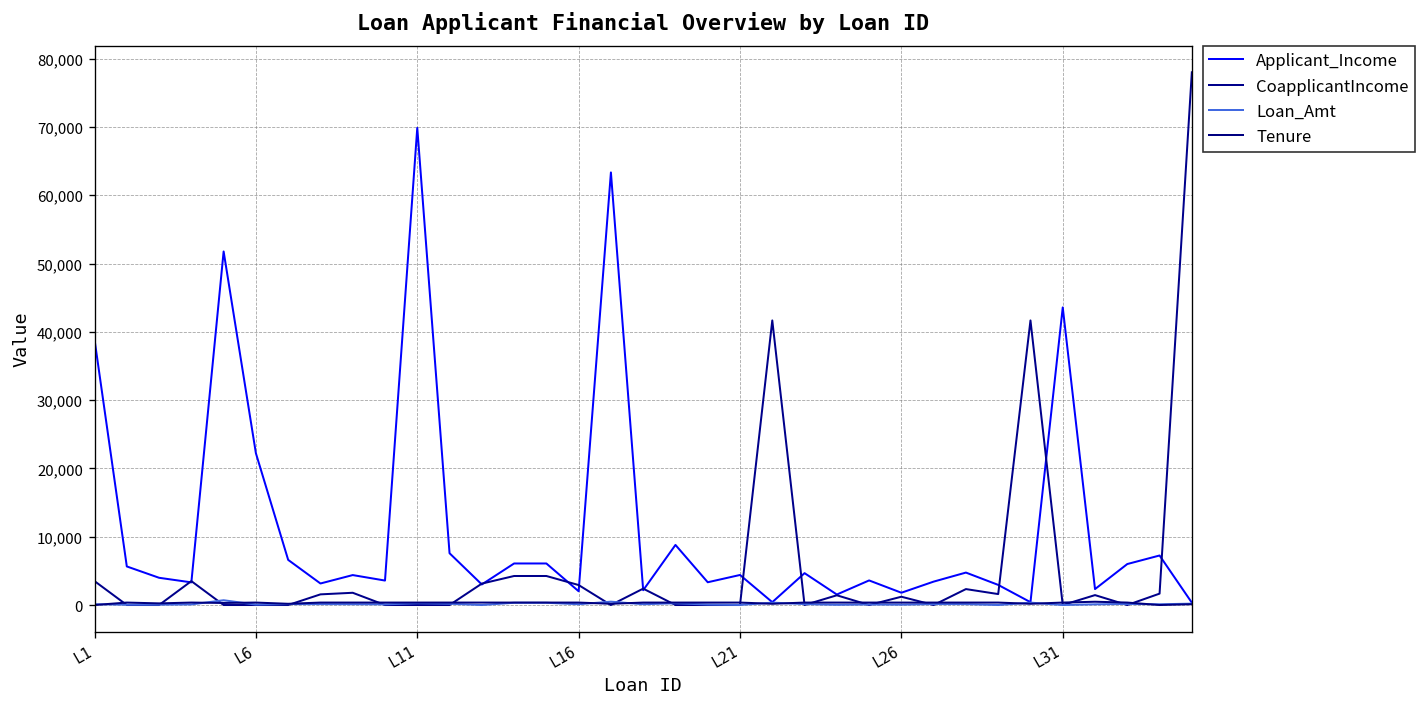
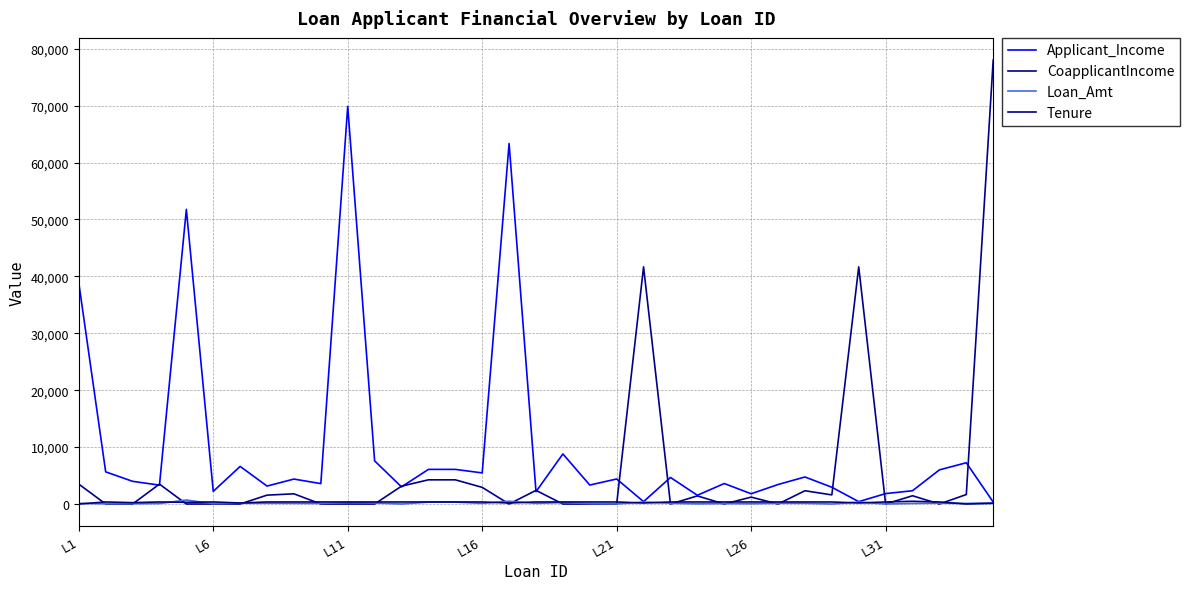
  {
    "Applicant_Income": {
      "L1": "39,000",
-     "L6": "22,000",
+     "L6": "2,000",
      "L11": "70,000",
-     "L16": "2,000",
+     "L16": "5,000",
      "L21": "4,000",
      "L26": "2,000",
-     "L31": "44,000"
+     "L31": "2,000"
    }
  }
